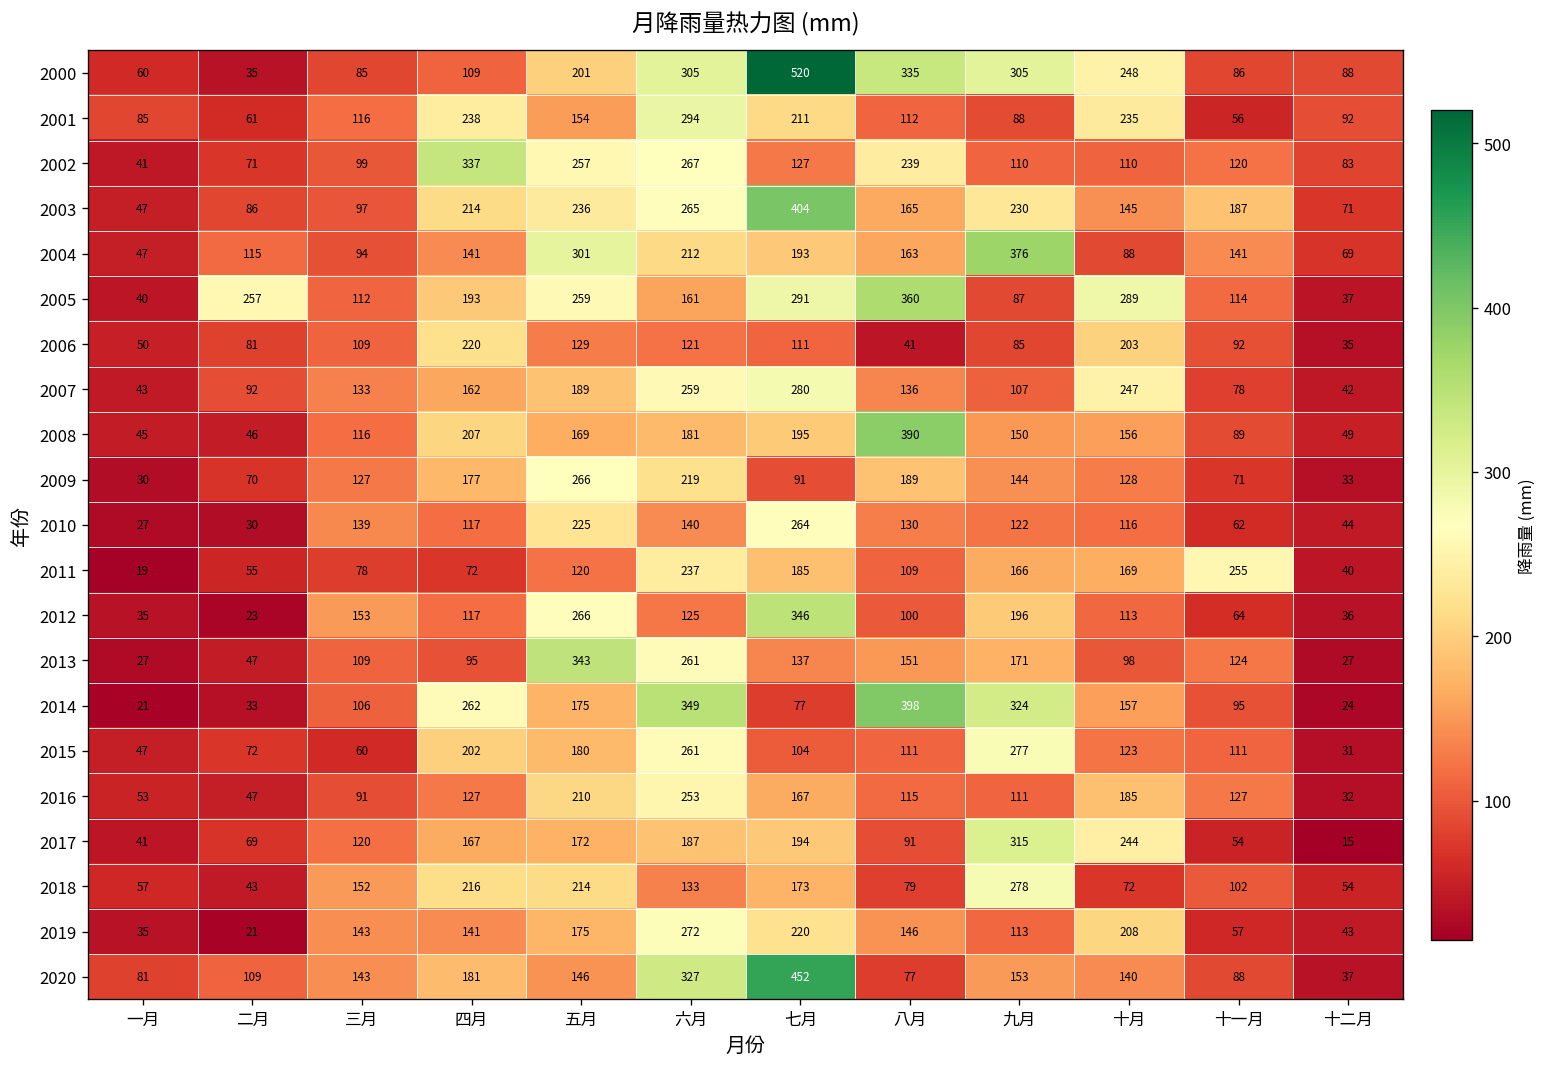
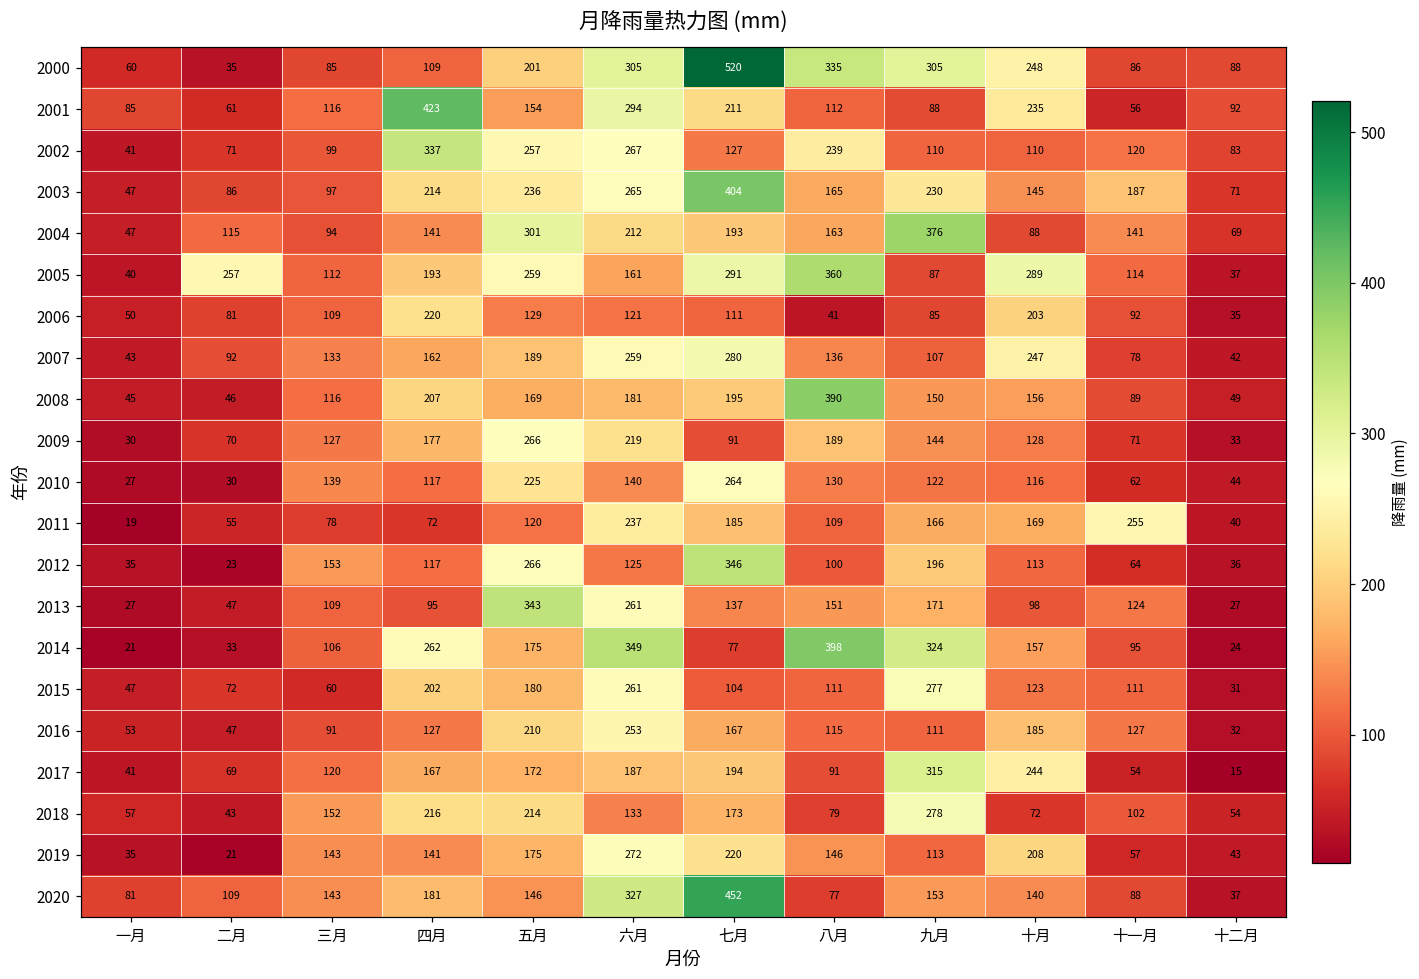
  {
    "2001": {
      "一月": 85,
      "二月": 61,
      "三月": 116,
-     "四月": 238,
+     "四月": 423,
      "五月": 154,
      "六月": 294,
      "七月": 211,
      "八月": 112,
      "九月": 88,
      "十月": 235,
      "十一月": 56,
      "十二月": 92
    }
  }
